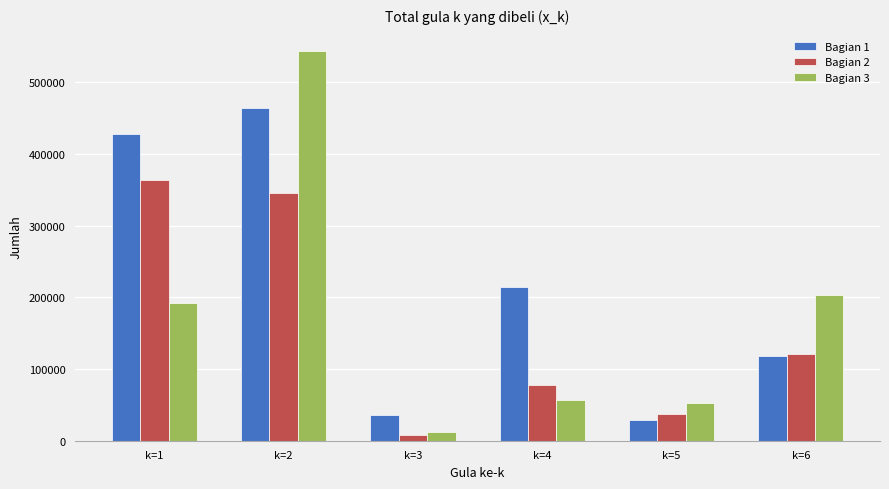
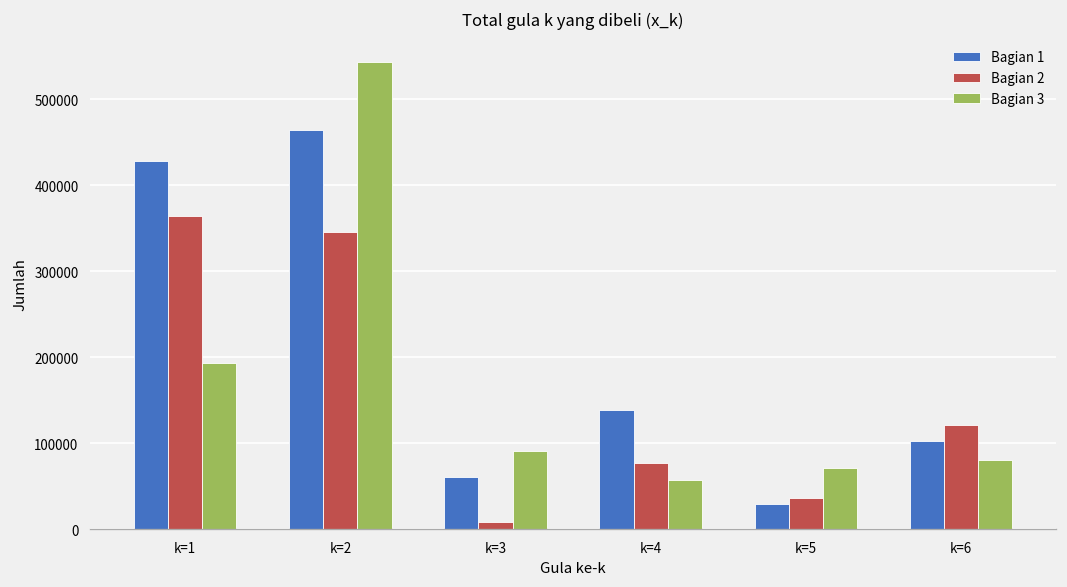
  {
    "Bagian 1": {
      "k=1": 430000,
      "k=2": 460000,
-     "k=3": 40000,
-     "k=4": 210000,
+     "k=3": 60000,
+     "k=4": 140000,
      "k=5": 30000,
-     "k=6": 120000
+     "k=6": 100000
    },
    "Bagian 2": {
      "k=1": 360000,
      "k=2": 350000,
      "k=3": 10000,
      "k=4": 80000,
      "k=5": 40000,
      "k=6": 120000
    },
    "Bagian 3": {
      "k=1": 190000,
      "k=2": 540000,
-     "k=3": 10000,
+     "k=3": 90000,
      "k=4": 60000,
-     "k=5": 50000,
-     "k=6": 200000
+     "k=5": 70000,
+     "k=6": 80000
    }
  }
